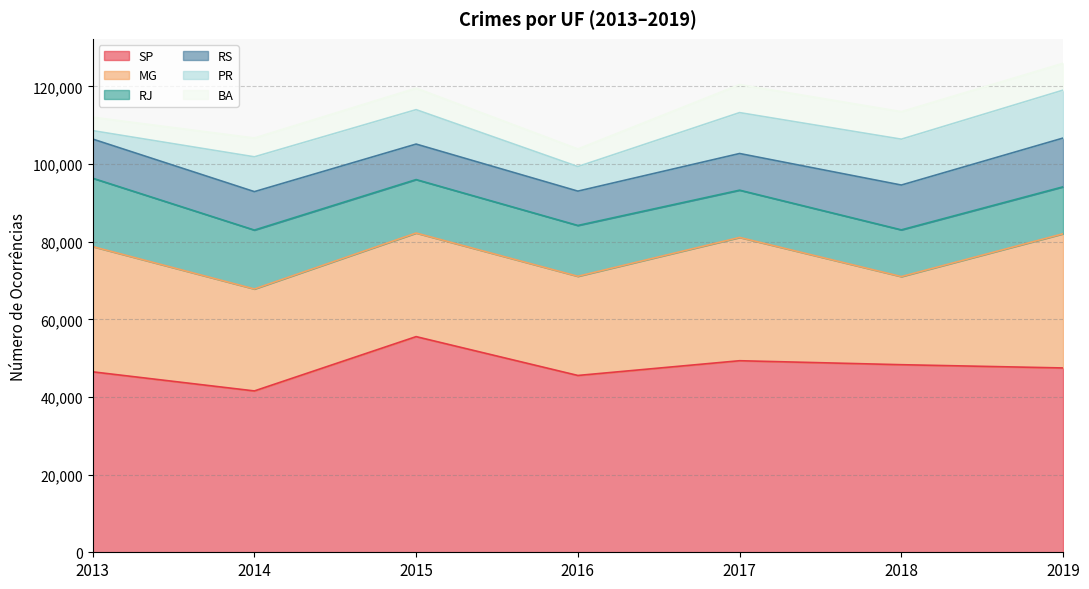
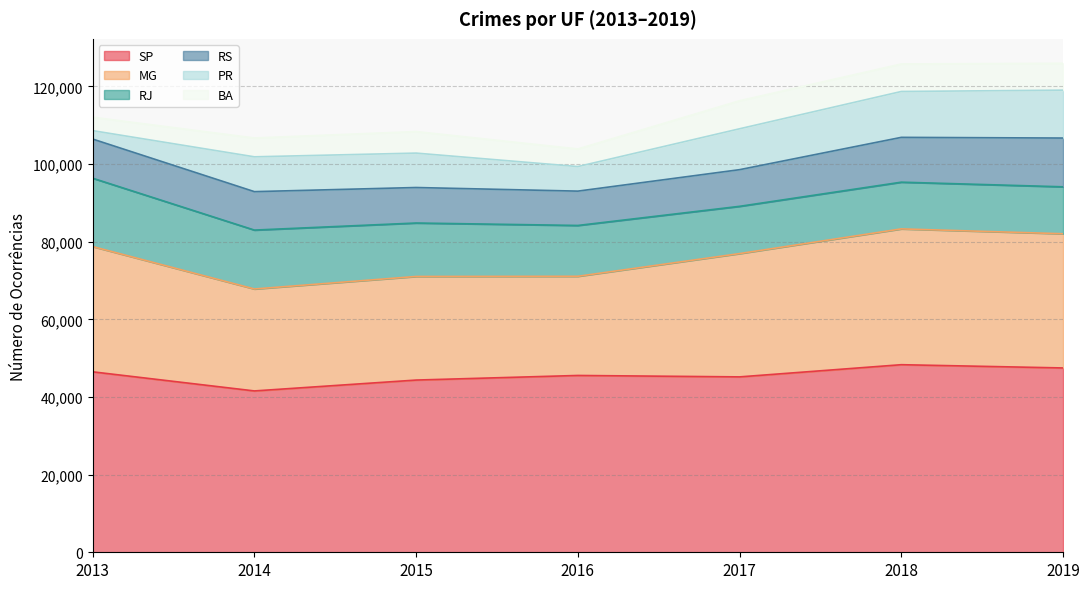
  {
    "SP": {
      "2013": "46,000",
      "2014": "42,000",
-     "2015": "56,000",
+     "2015": "44,000",
      "2016": "46,000",
-     "2017": "49,000",
+     "2017": "45,000",
      "2018": "48,000",
      "2019": "47,000"
    },
    "MG": {
      "2013": "32,000",
      "2014": "26,000",
      "2015": "27,000",
      "2016": "26,000",
      "2017": "32,000",
-     "2018": "23,000",
+     "2018": "35,000",
      "2019": "35,000"
    },
    "PR": {
      "2013": "2,000",
      "2014": "9,000",
      "2015": "9,000",
      "2016": "6,000",
      "2017": "11,000",
      "2018": "12,000",
      "2019": "12,000"
    },
    "BA": {
      "2013": "3,000",
      "2014": "5,000",
      "2015": "6,000",
      "2016": "5,000",
      "2017": "7,000",
      "2018": "7,000",
      "2019": "7,000"
    }
  }
